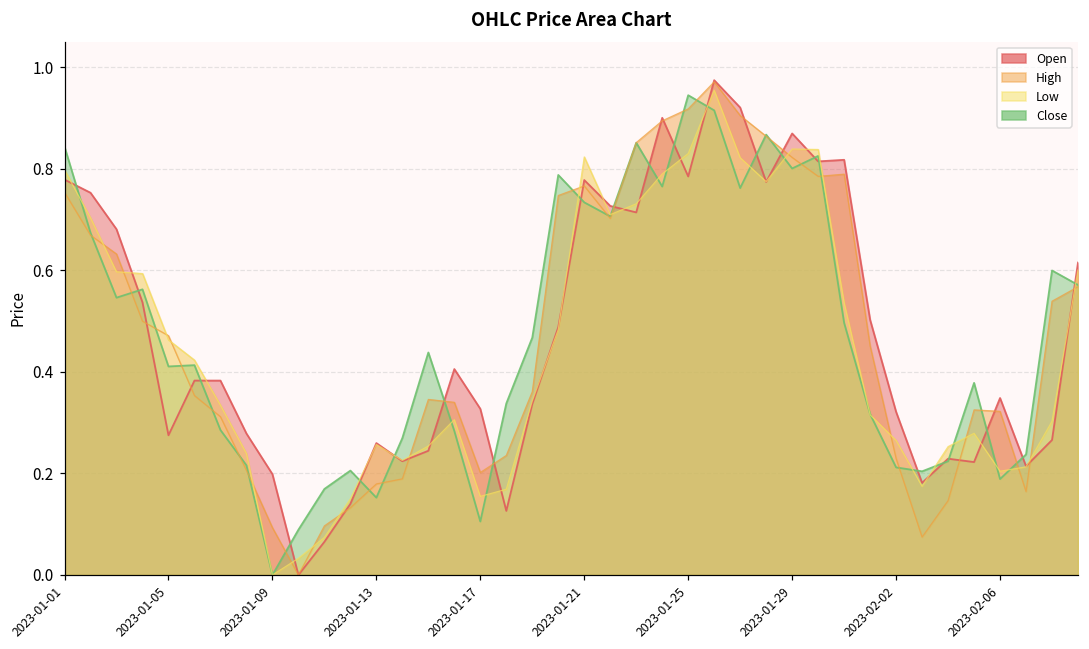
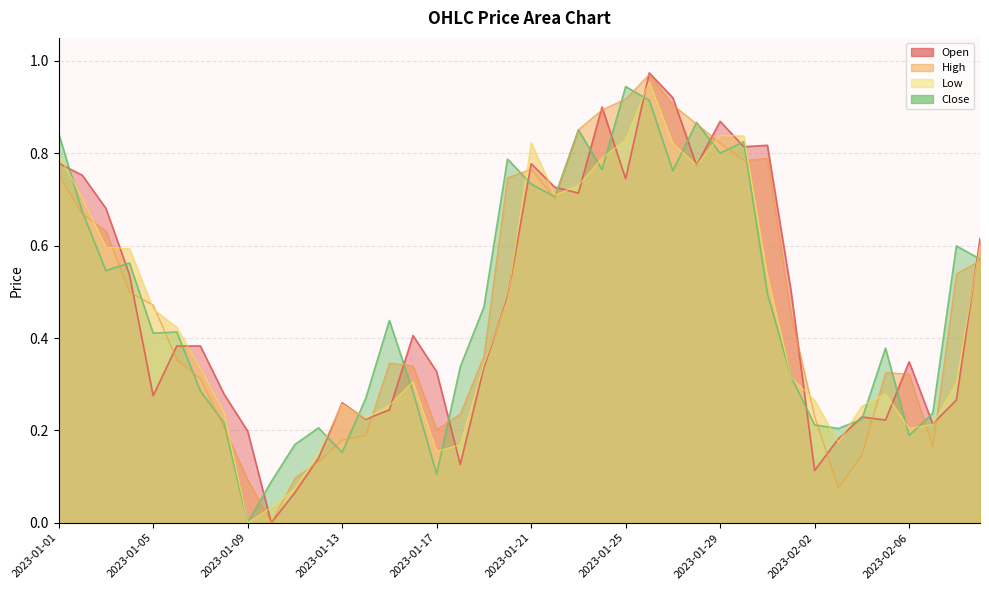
  {
    "Open": {
      "2023-01-01": 0.78,
      "2023-01-05": 0.28,
      "2023-01-09": 0.20,
      "2023-01-17": 0.33,
      "2023-01-21": 0.78,
-     "2023-01-25": 0.78,
+     "2023-01-25": 0.75,
      "2023-01-29": 0.87,
-     "2023-02-02": 0.32,
+     "2023-02-02": 0.11,
      "2023-02-06": 0.35
    },
    "Close": {
      "2023-01-01": 0.84,
      "2023-01-05": 0.41,
      "2023-01-13": 0.15,
      "2023-01-17": 0.11,
      "2023-01-21": 0.73,
      "2023-01-25": 0.94,
      "2023-01-29": 0.80,
      "2023-02-02": 0.21,
      "2023-02-06": 0.19
    }
  }
